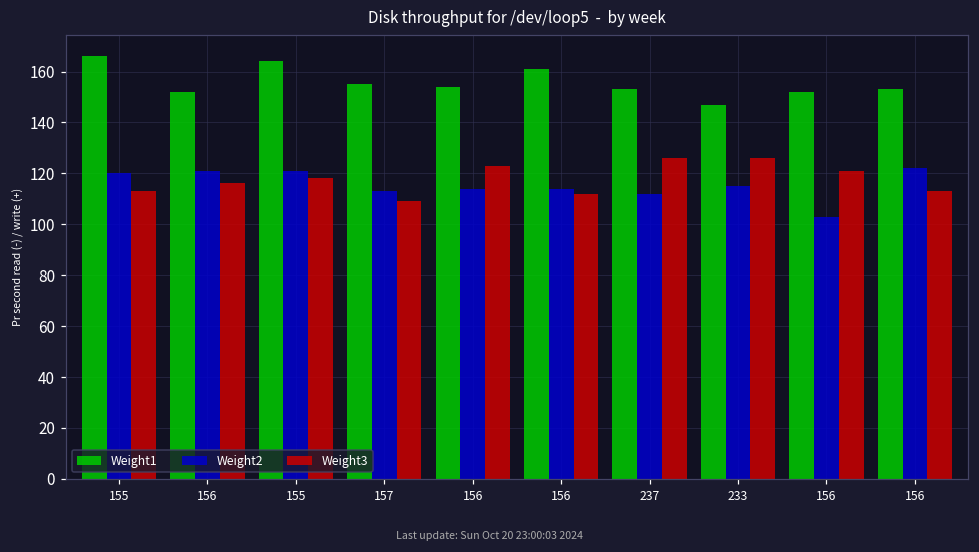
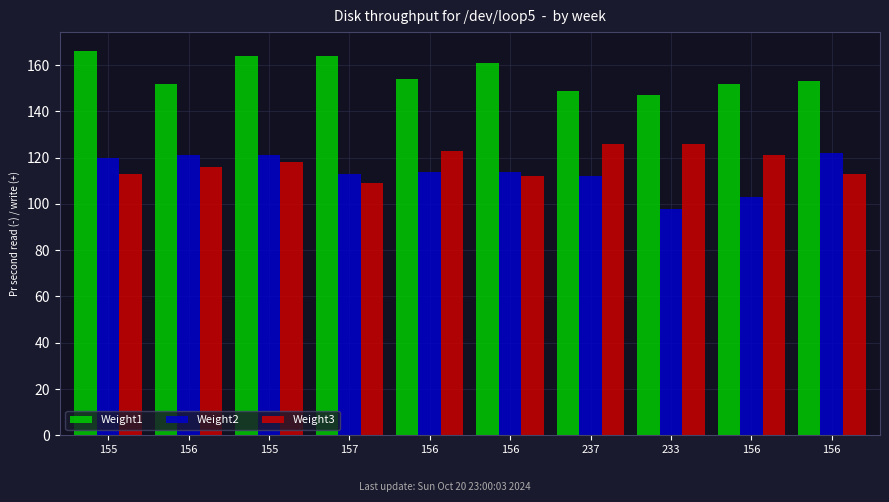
  {
    "Weight1": {
-     "157": 155,
-     "237": 153,
+     "157": 164,
+     "237": 149,
      "233": 147
    },
    "Weight2": {
      "157": 113,
      "237": 112,
-     "233": 115
+     "233": 98
    },
    "Weight3": {
      "157": 109,
      "237": 126,
      "233": 126
    }
  }
